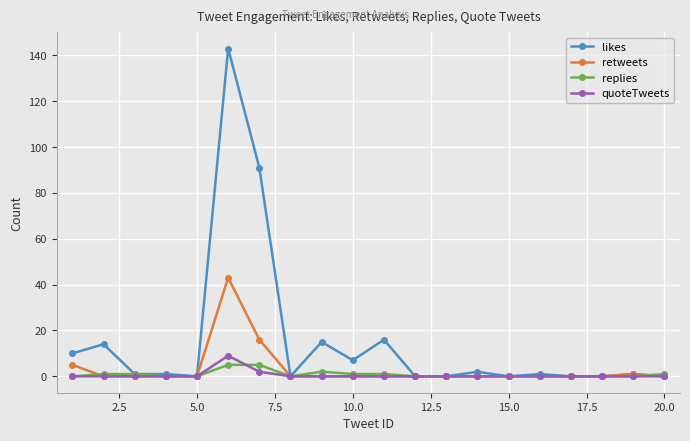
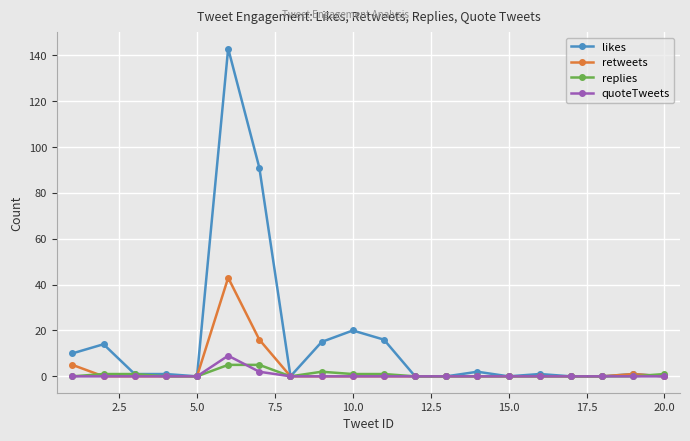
  {
    "likes": {
-     "10.0": 7
+     "10.0": 20
    }
  }
